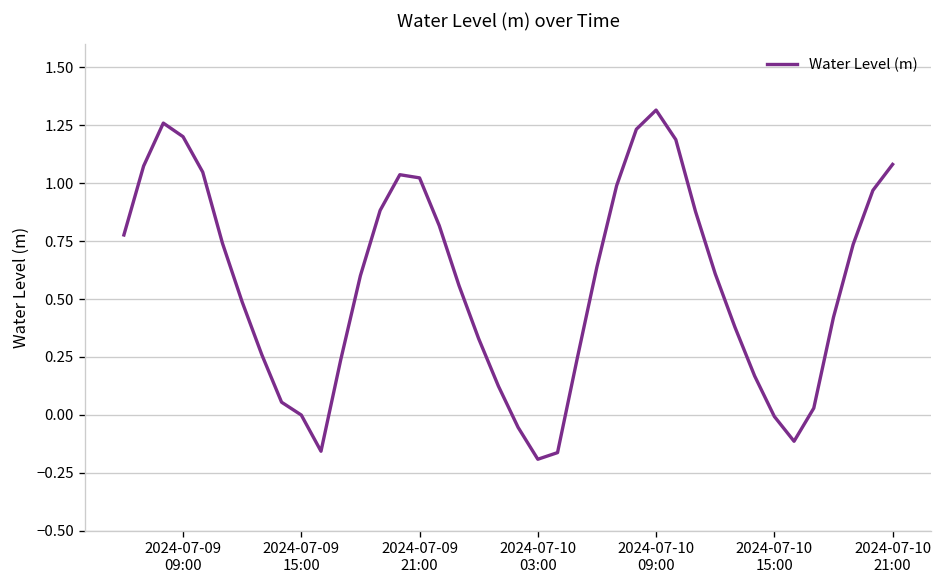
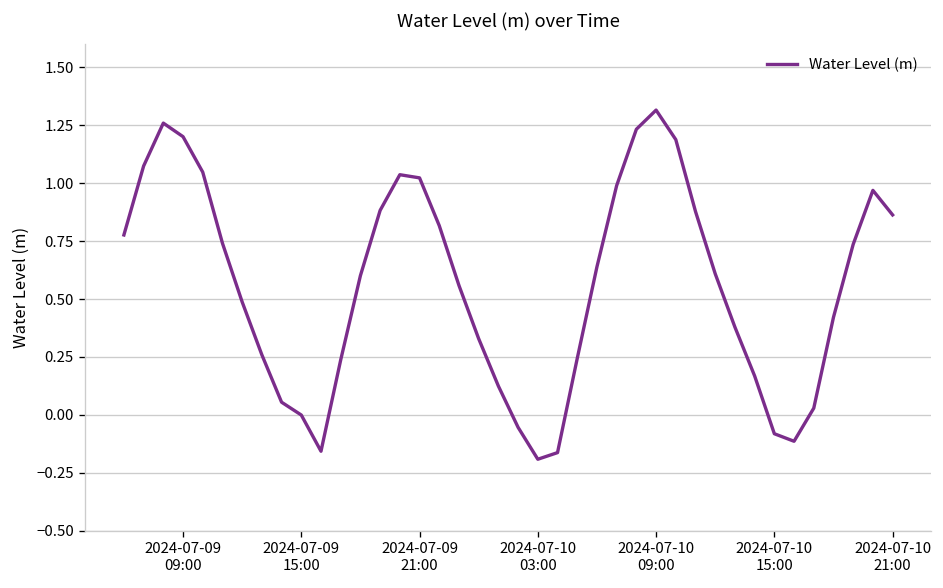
  {
    "2024-07-09 09:00": 1.20,
    "2024-07-09 15:00": 0.00,
    "2024-07-09 21:00": 1.02,
    "2024-07-10 03:00": -0.19,
    "2024-07-10 09:00": 1.32,
-   "2024-07-10 15:00": -0.01,
-   "2024-07-10 21:00": 1.08
+   "2024-07-10 15:00": -0.08,
+   "2024-07-10 21:00": 0.86
  }
